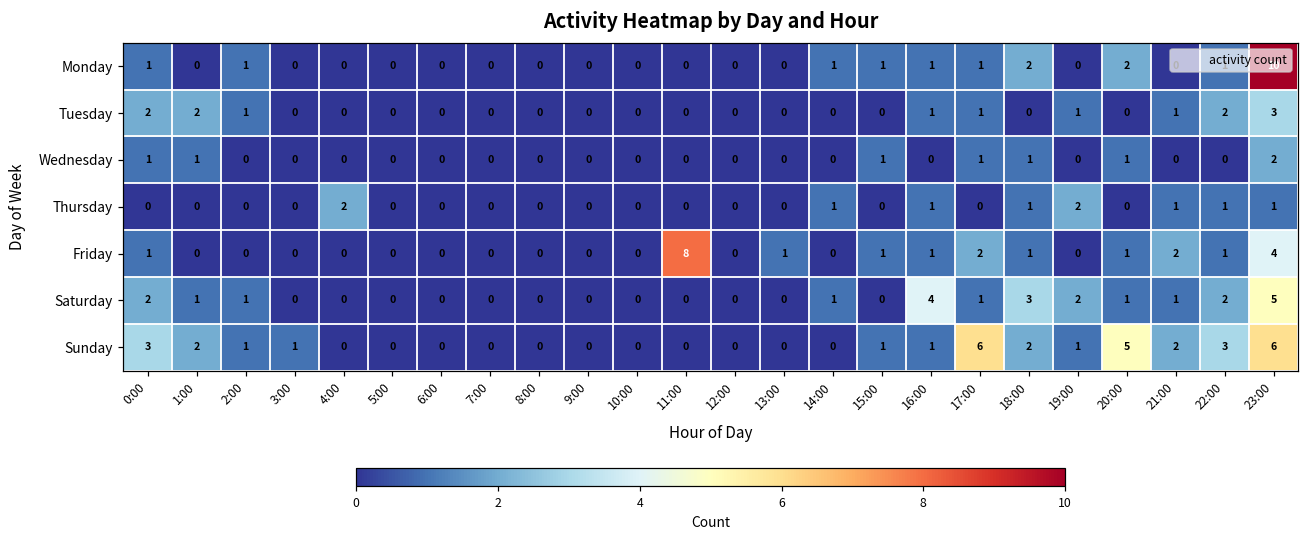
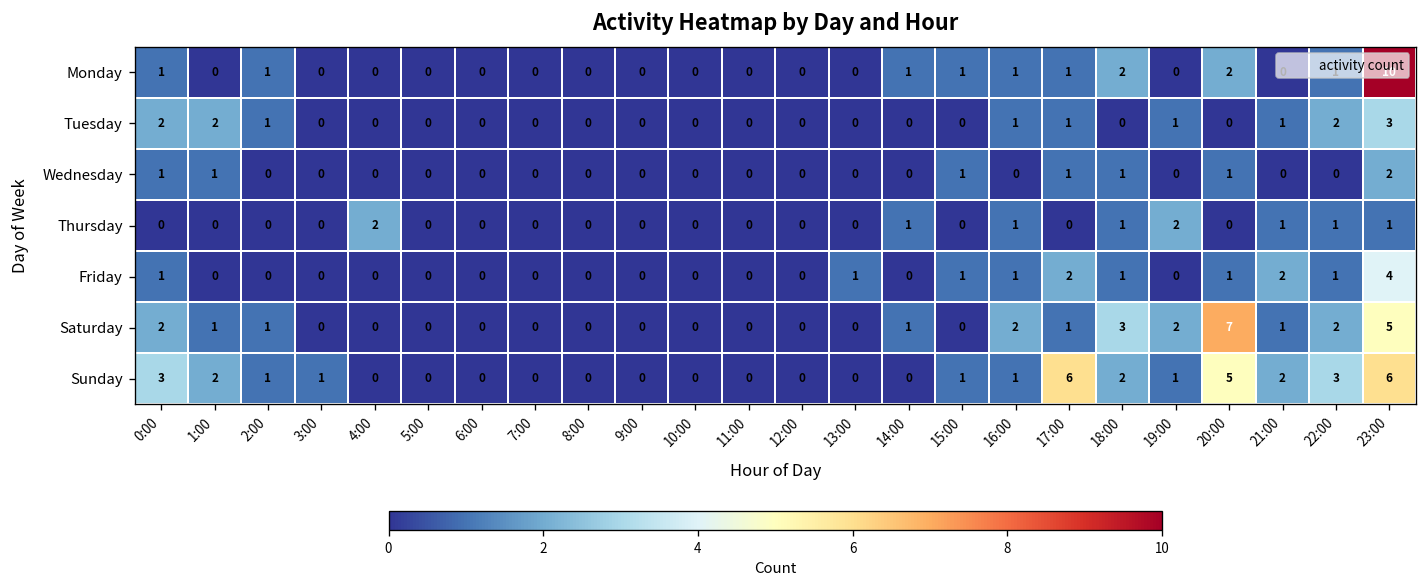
  {
    "Monday": {
      "0:00": 1,
      "1:00": 0,
      "2:00": 1,
      "3:00": 0,
      "4:00": 0,
      "5:00": 0,
      "6:00": 0,
      "7:00": 0,
      "8:00": 0,
      "9:00": 0,
      "10:00": 0,
      "11:00": 0,
      "12:00": 0,
      "13:00": 0,
      "14:00": 1,
      "15:00": 1,
      "16:00": 1,
      "17:00": 1,
      "18:00": 2,
      "19:00": 0,
      "20:00": 2
    },
    "Tuesday": {
      "0:00": 2,
      "1:00": 2,
      "2:00": 1,
      "3:00": 0,
      "4:00": 0,
      "5:00": 0,
      "6:00": 0,
      "7:00": 0,
      "8:00": 0,
      "9:00": 0,
      "10:00": 0,
      "11:00": 0,
      "12:00": 0,
      "13:00": 0,
      "14:00": 0,
      "15:00": 0,
      "16:00": 1,
      "17:00": 1,
      "18:00": 0,
      "19:00": 1,
      "20:00": 0,
      "21:00": 1,
      "22:00": 2,
      "23:00": 3
    },
    "Wednesday": {
      "0:00": 1,
      "1:00": 1,
      "2:00": 0,
      "3:00": 0,
      "4:00": 0,
      "5:00": 0,
      "6:00": 0,
      "7:00": 0,
      "8:00": 0,
      "9:00": 0,
      "10:00": 0,
      "11:00": 0,
      "12:00": 0,
      "13:00": 0,
      "14:00": 0,
      "15:00": 1,
      "16:00": 0,
      "17:00": 1,
      "18:00": 1,
      "19:00": 0,
      "20:00": 1,
      "21:00": 0,
      "22:00": 0,
      "23:00": 2
    },
    "Thursday": {
      "0:00": 0,
      "1:00": 0,
      "2:00": 0,
      "3:00": 0,
      "4:00": 2,
      "5:00": 0,
      "6:00": 0,
      "7:00": 0,
      "8:00": 0,
      "9:00": 0,
      "10:00": 0,
      "11:00": 0,
      "12:00": 0,
      "13:00": 0,
      "14:00": 1,
      "15:00": 0,
      "16:00": 1,
      "17:00": 0,
      "18:00": 1,
      "19:00": 2,
      "20:00": 0,
      "21:00": 1,
      "22:00": 1,
      "23:00": 1
    },
    "Friday": {
      "0:00": 1,
      "1:00": 0,
      "2:00": 0,
      "3:00": 0,
      "4:00": 0,
      "5:00": 0,
      "6:00": 0,
      "7:00": 0,
      "8:00": 0,
      "9:00": 0,
      "10:00": 0,
-     "11:00": 8,
+     "11:00": 0,
      "12:00": 0,
      "13:00": 1,
      "14:00": 0,
      "15:00": 1,
      "16:00": 1,
      "17:00": 2,
      "18:00": 1,
      "19:00": 0,
      "20:00": 1,
      "21:00": 2,
      "22:00": 1,
      "23:00": 4
    },
    "Saturday": {
      "0:00": 2,
      "1:00": 1,
      "2:00": 1,
      "3:00": 0,
      "4:00": 0,
      "5:00": 0,
      "6:00": 0,
      "7:00": 0,
      "8:00": 0,
      "9:00": 0,
      "10:00": 0,
      "11:00": 0,
      "12:00": 0,
      "13:00": 0,
      "14:00": 1,
      "15:00": 0,
-     "16:00": 4,
+     "16:00": 2,
      "17:00": 1,
      "18:00": 3,
      "19:00": 2,
-     "20:00": 1,
+     "20:00": 7,
      "21:00": 1,
      "22:00": 2,
      "23:00": 5
    },
    "Sunday": {
      "0:00": 3,
      "1:00": 2,
      "2:00": 1,
      "3:00": 1,
      "4:00": 0,
      "5:00": 0,
      "6:00": 0,
      "7:00": 0,
      "8:00": 0,
      "9:00": 0,
      "10:00": 0,
      "11:00": 0,
      "12:00": 0,
      "13:00": 0,
      "14:00": 0,
      "15:00": 1,
      "16:00": 1,
      "17:00": 6,
      "18:00": 2,
      "19:00": 1,
      "20:00": 5,
      "21:00": 2,
      "22:00": 3,
      "23:00": 6
    }
  }
